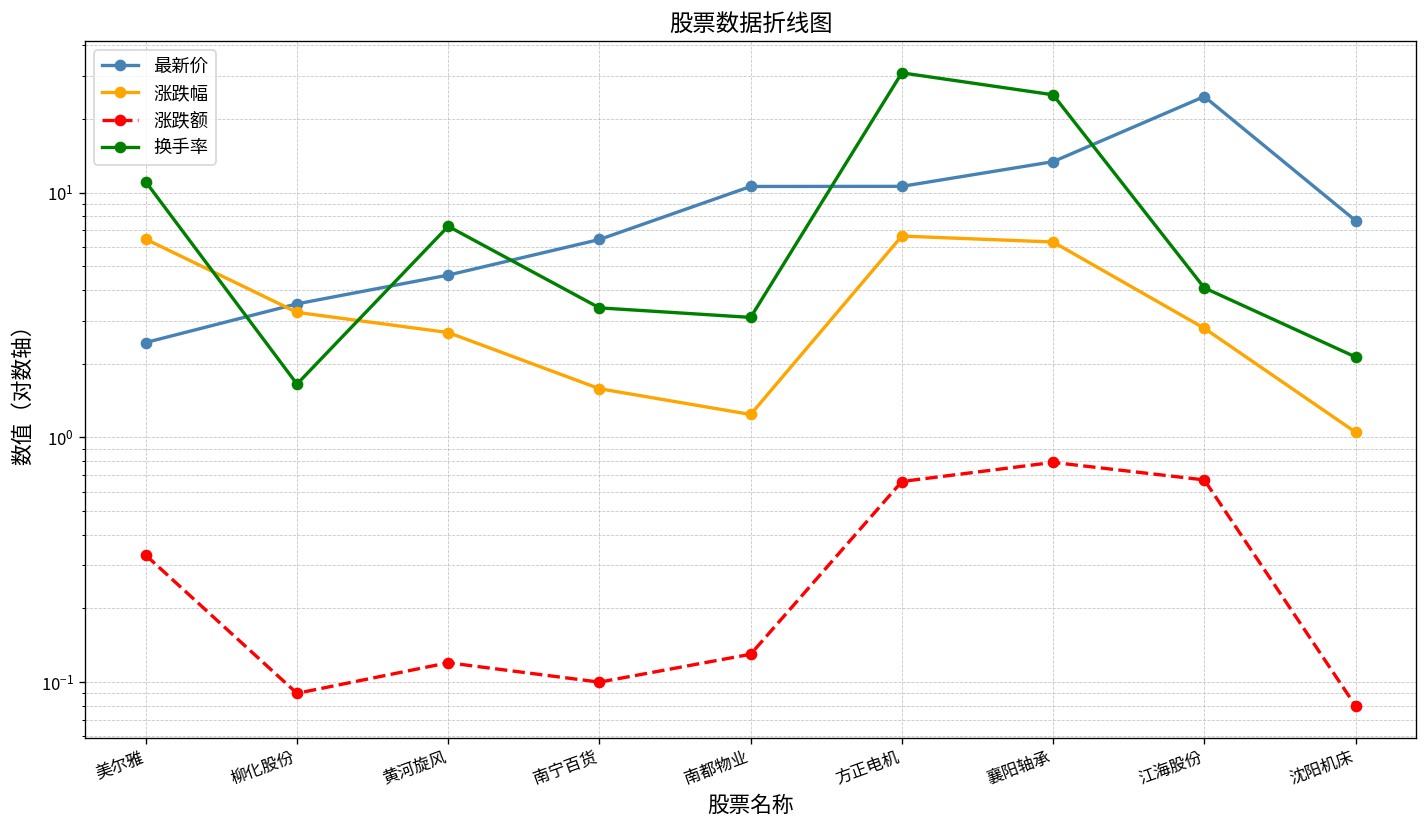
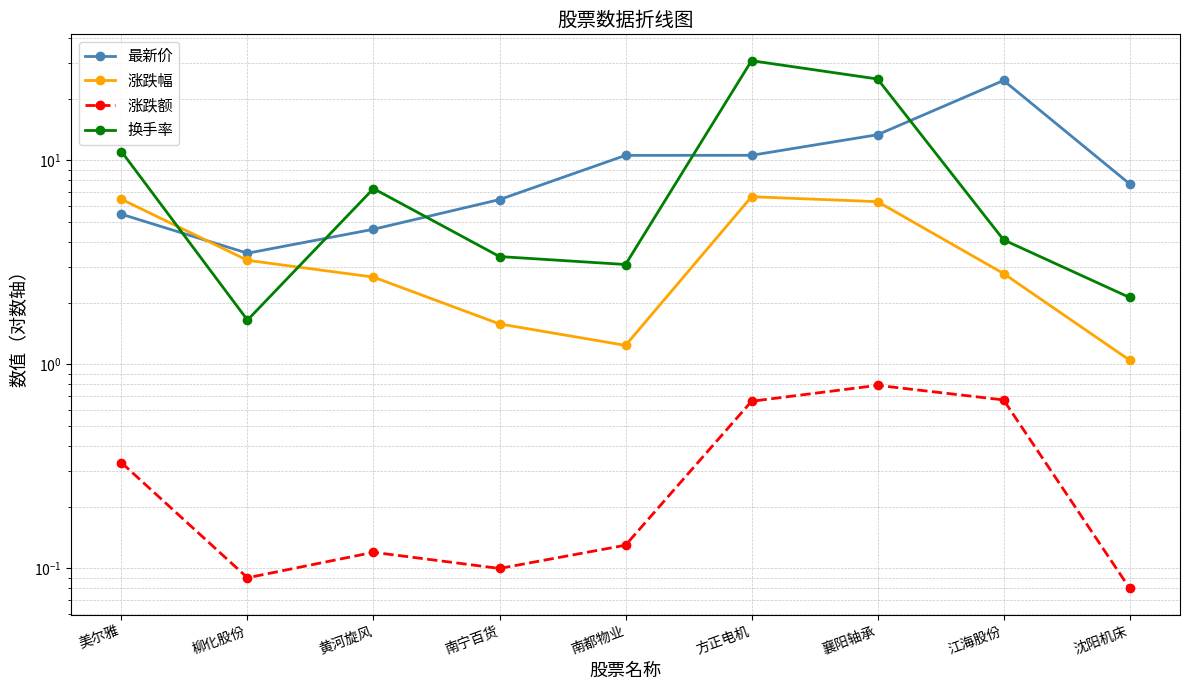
  {
    "最新价": {
-     "美尔雅": 2.4,
+     "美尔雅": 5.5,
      "柳化股份": 3.5,
      "黄河旋风": 4.6,
      "南宁百货": 6.4,
      "南都物业": 11,
      "方正电机": 11,
      "襄阳轴承": 13,
      "江海股份": 25,
      "沈阳机床": 7.7
    },
    "涨跌幅": {
      "美尔雅": 6.5,
      "柳化股份": 3.2,
      "黄河旋风": 2.7,
      "南宁百货": 1.6,
      "南都物业": 1.2,
      "方正电机": 6.6,
      "襄阳轴承": 6.3,
      "江海股份": 2.8,
      "沈阳机床": 1.1
    },
    "涨跌额": {
      "美尔雅": 0.33,
      "柳化股份": 0.09,
      "黄河旋风": 0.12,
      "南宁百货": 0.1,
      "南都物业": 0.13,
      "方正电机": 0.66,
      "襄阳轴承": 0.8,
      "江海股份": 0.67,
      "沈阳机床": 0.080
    },
    "换手率": {
      "美尔雅": 11,
      "柳化股份": 1.7,
      "黄河旋风": 7.3,
      "南宁百货": 3.4,
      "南都物业": 3.1,
      "方正电机": 31,
      "襄阳轴承": 25,
      "江海股份": 4.1,
      "沈阳机床": 2.1
    }
  }
